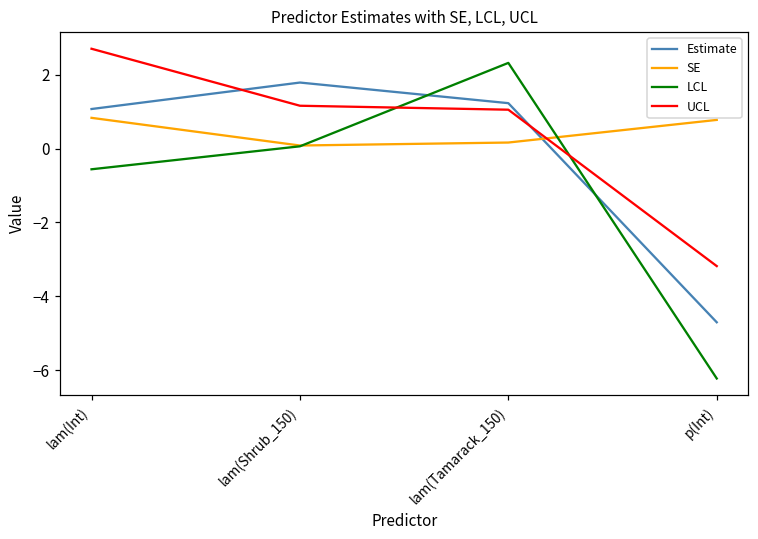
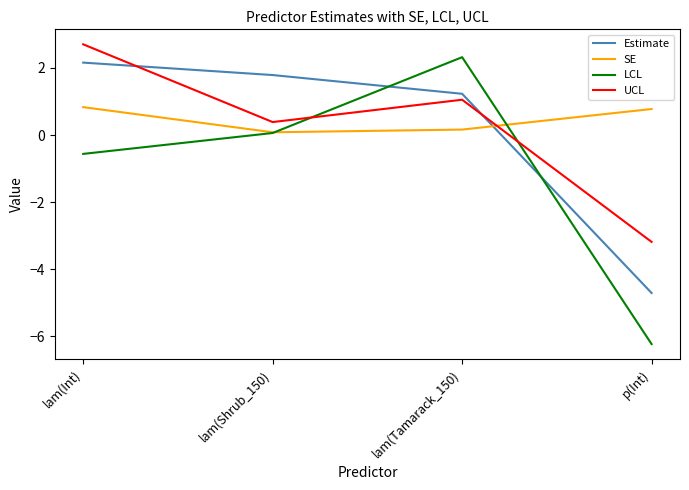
  {
    "Estimate": {
-     "lam(Int)": 1.1,
+     "lam(Int)": 2.2,
      "lam(Shrub_150)": 1.8,
      "lam(Tamarack_150)": 1.2,
      "p(Int)": -4.7
    },
    "SE": {
      "lam(Int)": 0.8,
      "lam(Tamarack_150)": 0.2,
      "p(Int)": 0.8
    },
    "LCL": {
      "lam(Int)": -0.6,
      "lam(Tamarack_150)": 2.3,
      "p(Int)": -6.2
    },
    "UCL": {
      "lam(Int)": 2.7,
-     "lam(Shrub_150)": 1.2,
+     "lam(Shrub_150)": 0.4,
      "lam(Tamarack_150)": 1.1,
      "p(Int)": -3.2
    }
  }
